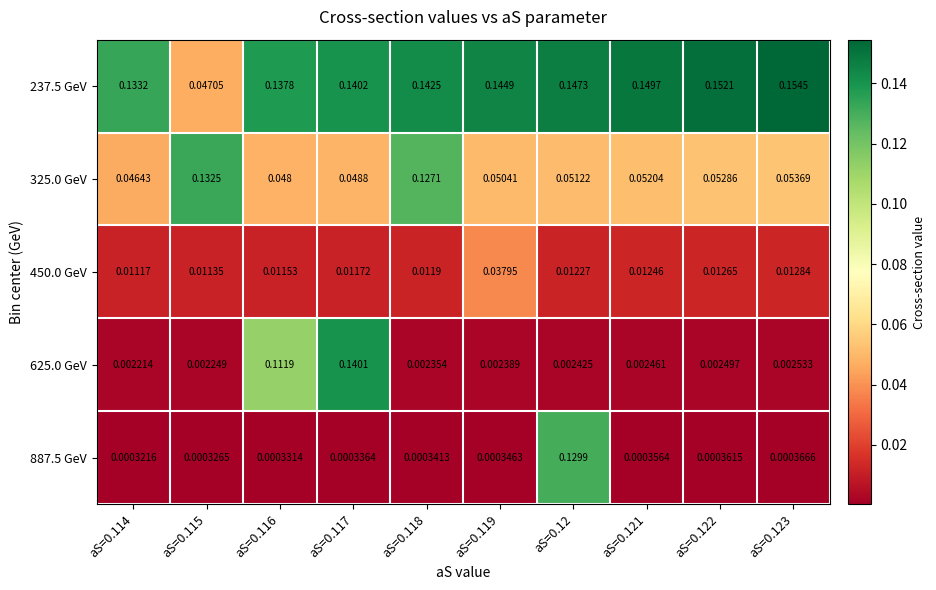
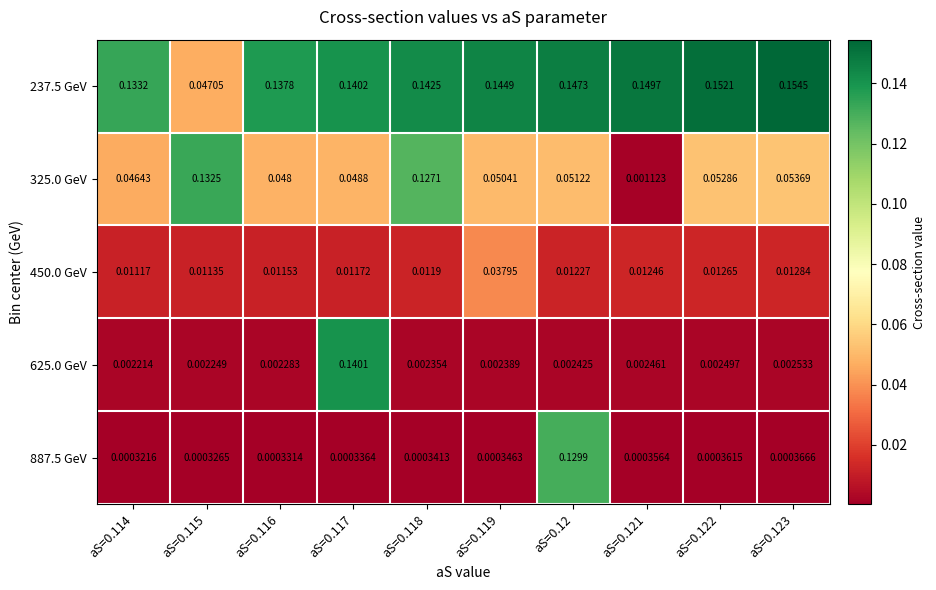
  {
    "237.5 GeV": {
      "aS=0.114": 0.1332,
      "aS=0.115": 0.04705,
      "aS=0.116": 0.1378,
      "aS=0.117": 0.1402,
      "aS=0.118": 0.1425,
      "aS=0.119": 0.1449,
      "aS=0.12": 0.1473,
      "aS=0.121": 0.1497,
      "aS=0.122": 0.1521,
      "aS=0.123": 0.1545
    },
    "325.0 GeV": {
      "aS=0.114": 0.04643,
      "aS=0.115": 0.1325,
      "aS=0.116": 0.048,
      "aS=0.117": 0.0488,
      "aS=0.118": 0.1271,
      "aS=0.119": 0.05041,
      "aS=0.12": 0.05122,
-     "aS=0.121": 0.05204,
+     "aS=0.121": 0.001123,
      "aS=0.122": 0.05286,
      "aS=0.123": 0.05369
    },
    "450.0 GeV": {
      "aS=0.114": 0.01117,
      "aS=0.115": 0.01135,
      "aS=0.116": 0.01153,
      "aS=0.117": 0.01172,
      "aS=0.118": 0.0119,
      "aS=0.119": 0.03795,
      "aS=0.12": 0.01227,
      "aS=0.121": 0.01246,
      "aS=0.122": 0.01265,
      "aS=0.123": 0.01284
    },
    "625.0 GeV": {
      "aS=0.114": 0.002214,
      "aS=0.115": 0.002249,
-     "aS=0.116": 0.1119,
+     "aS=0.116": 0.002283,
      "aS=0.117": 0.1401,
      "aS=0.118": 0.002354,
      "aS=0.119": 0.002389,
      "aS=0.12": 0.002425,
      "aS=0.121": 0.002461,
      "aS=0.122": 0.002497,
      "aS=0.123": 0.002533
    },
    "887.5 GeV": {
      "aS=0.114": 0.0003216,
      "aS=0.115": 0.0003265,
      "aS=0.116": 0.0003314,
      "aS=0.117": 0.0003364,
      "aS=0.118": 0.0003413,
      "aS=0.119": 0.0003463,
      "aS=0.12": 0.1299,
      "aS=0.121": 0.0003564,
      "aS=0.122": 0.0003615,
      "aS=0.123": 0.0003666
    }
  }
